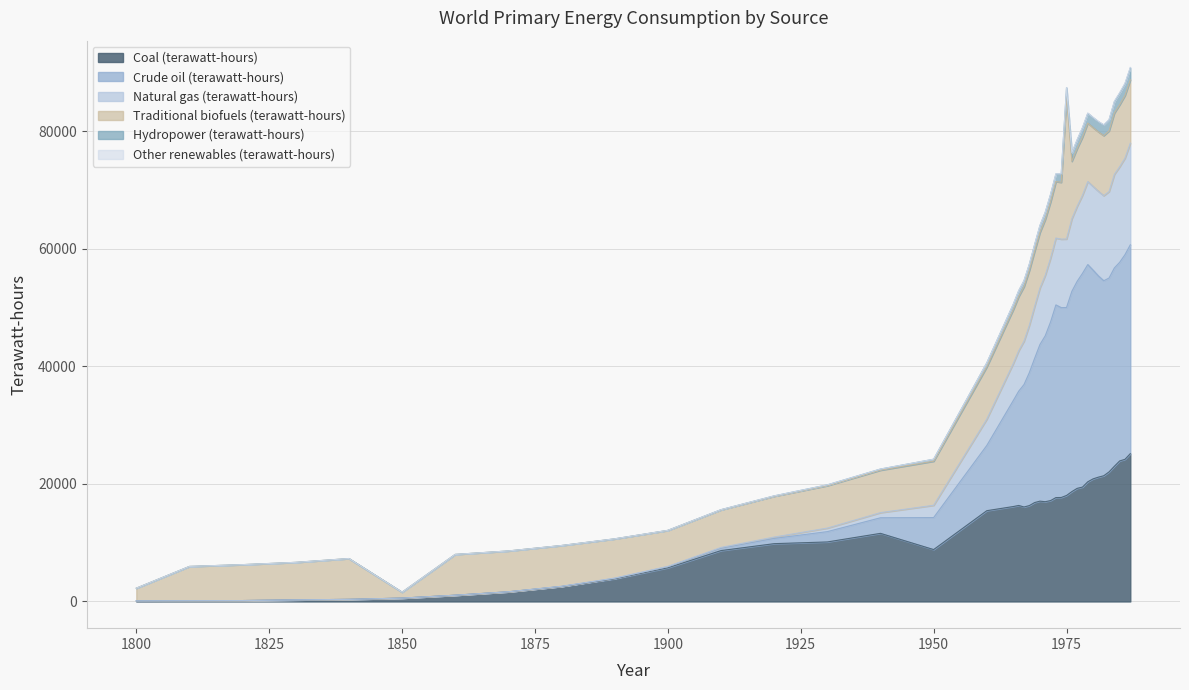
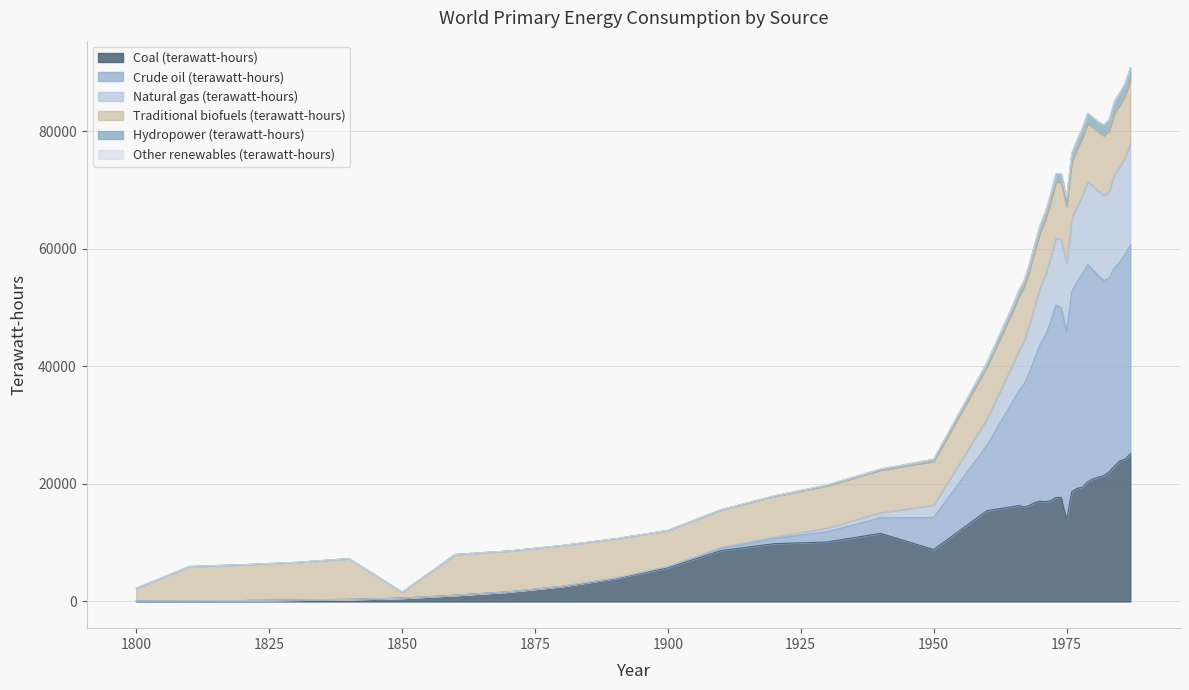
  {
    "Coal (terawatt-hours)": {
      "1950": 9000,
-     "1975": 18000
+     "1975": 14000
    },
    "Traditional biofuels (terawatt-hours)": {
-     "1975": 24000
+     "1975": 10000
    }
  }
